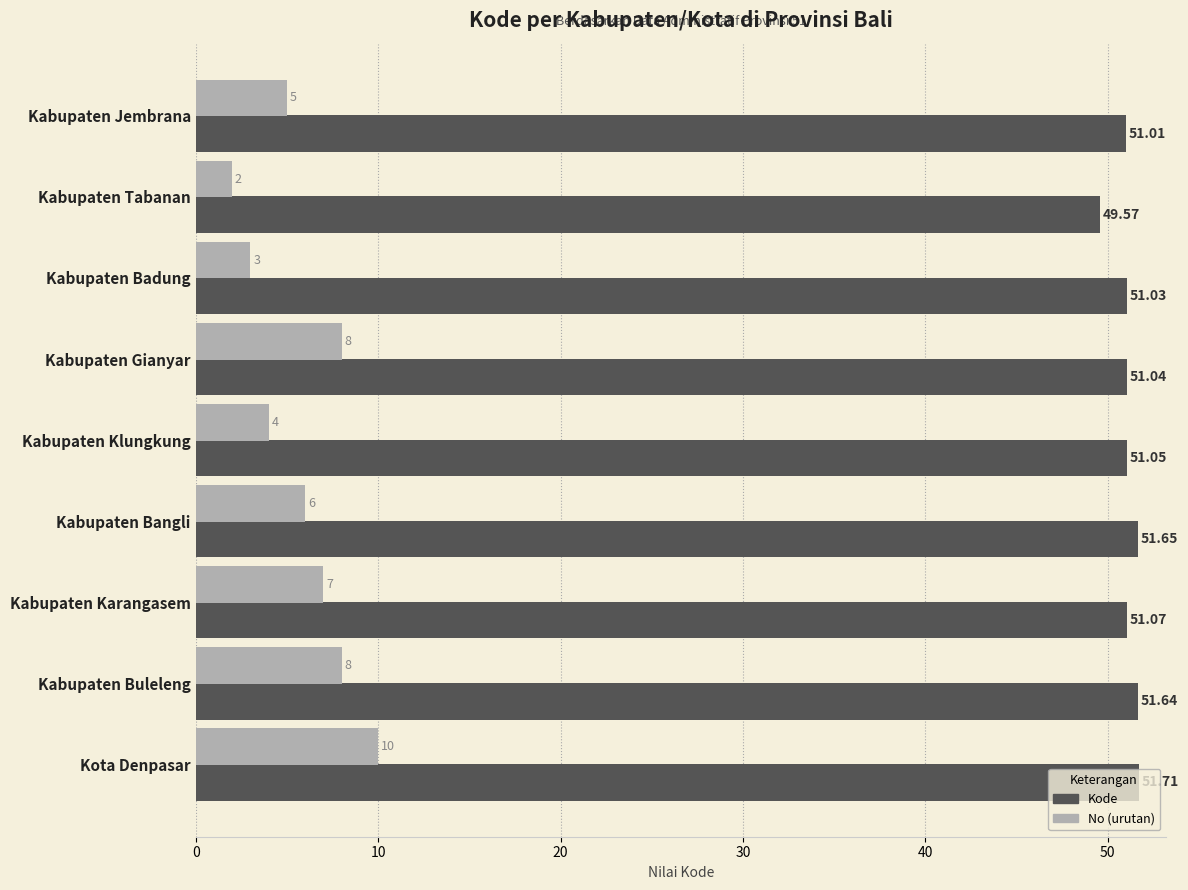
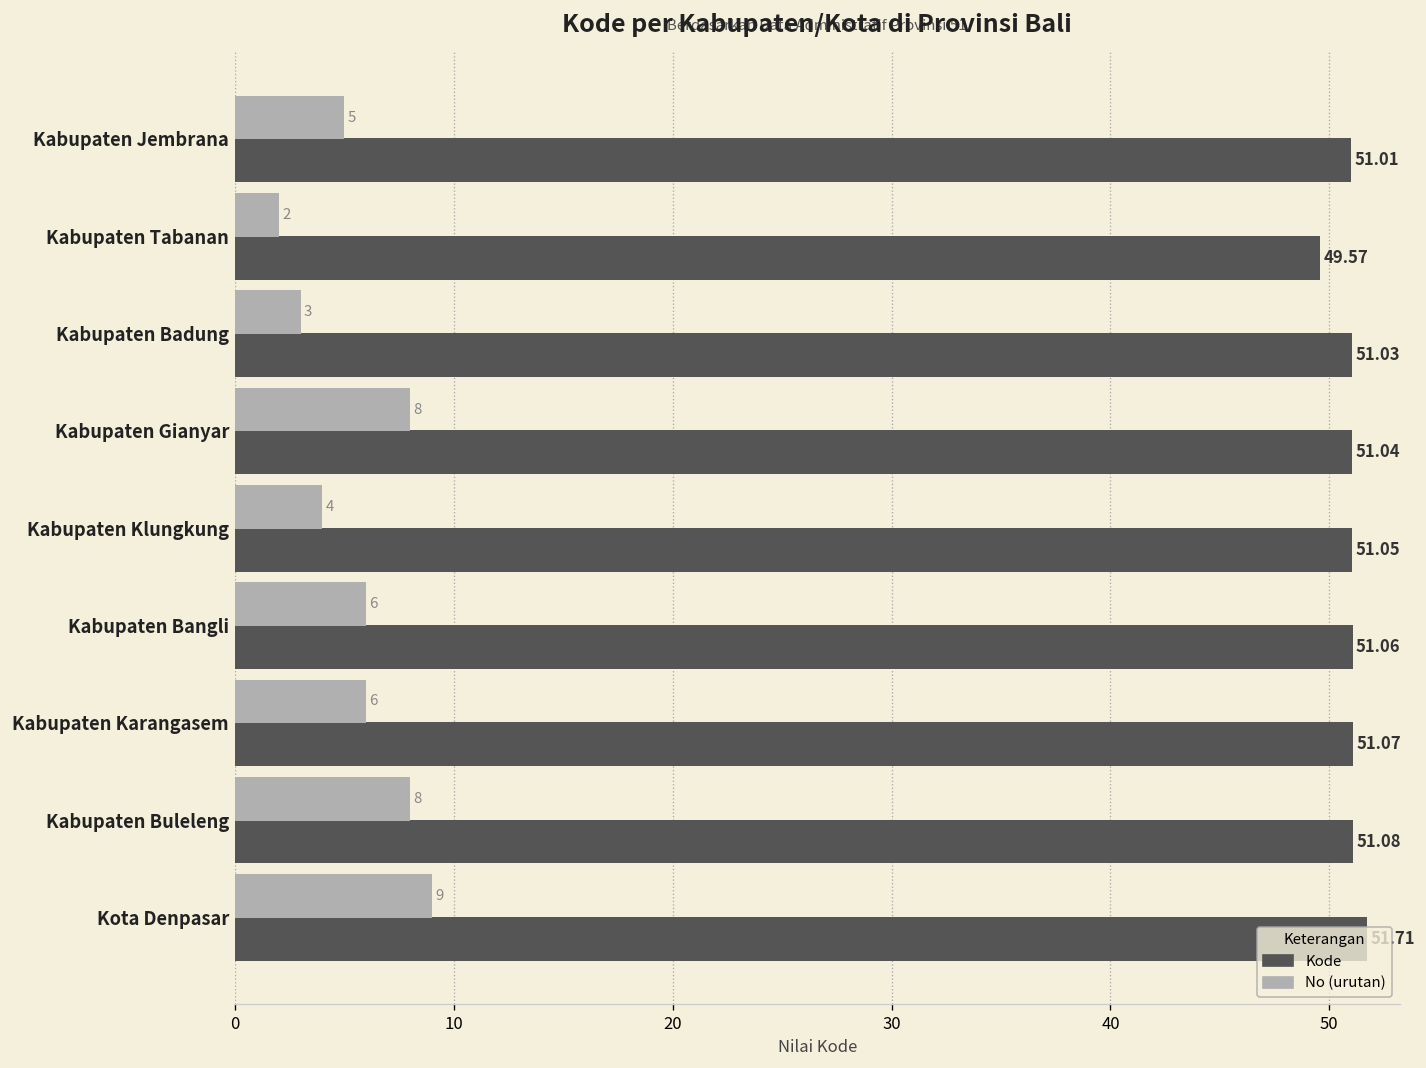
  {
    "Kode": {
      "Kabupaten Jembrana": 51.01,
      "Kabupaten Tabanan": 49.57,
      "Kabupaten Badung": 51.03,
      "Kabupaten Gianyar": 51.04,
      "Kabupaten Klungkung": 51.05,
-     "Kabupaten Bangli": 51.65,
+     "Kabupaten Bangli": 51.06,
      "Kabupaten Karangasem": 51.07,
-     "Kabupaten Buleleng": 51.64
+     "Kabupaten Buleleng": 51.08
    },
    "No (urutan)": {
      "Kabupaten Jembrana": 5,
      "Kabupaten Tabanan": 2,
      "Kabupaten Badung": 3,
      "Kabupaten Gianyar": 8,
      "Kabupaten Klungkung": 4,
      "Kabupaten Bangli": 6,
-     "Kabupaten Karangasem": 7,
+     "Kabupaten Karangasem": 6,
      "Kabupaten Buleleng": 8,
-     "Kota Denpasar": 10
+     "Kota Denpasar": 9
    }
  }
